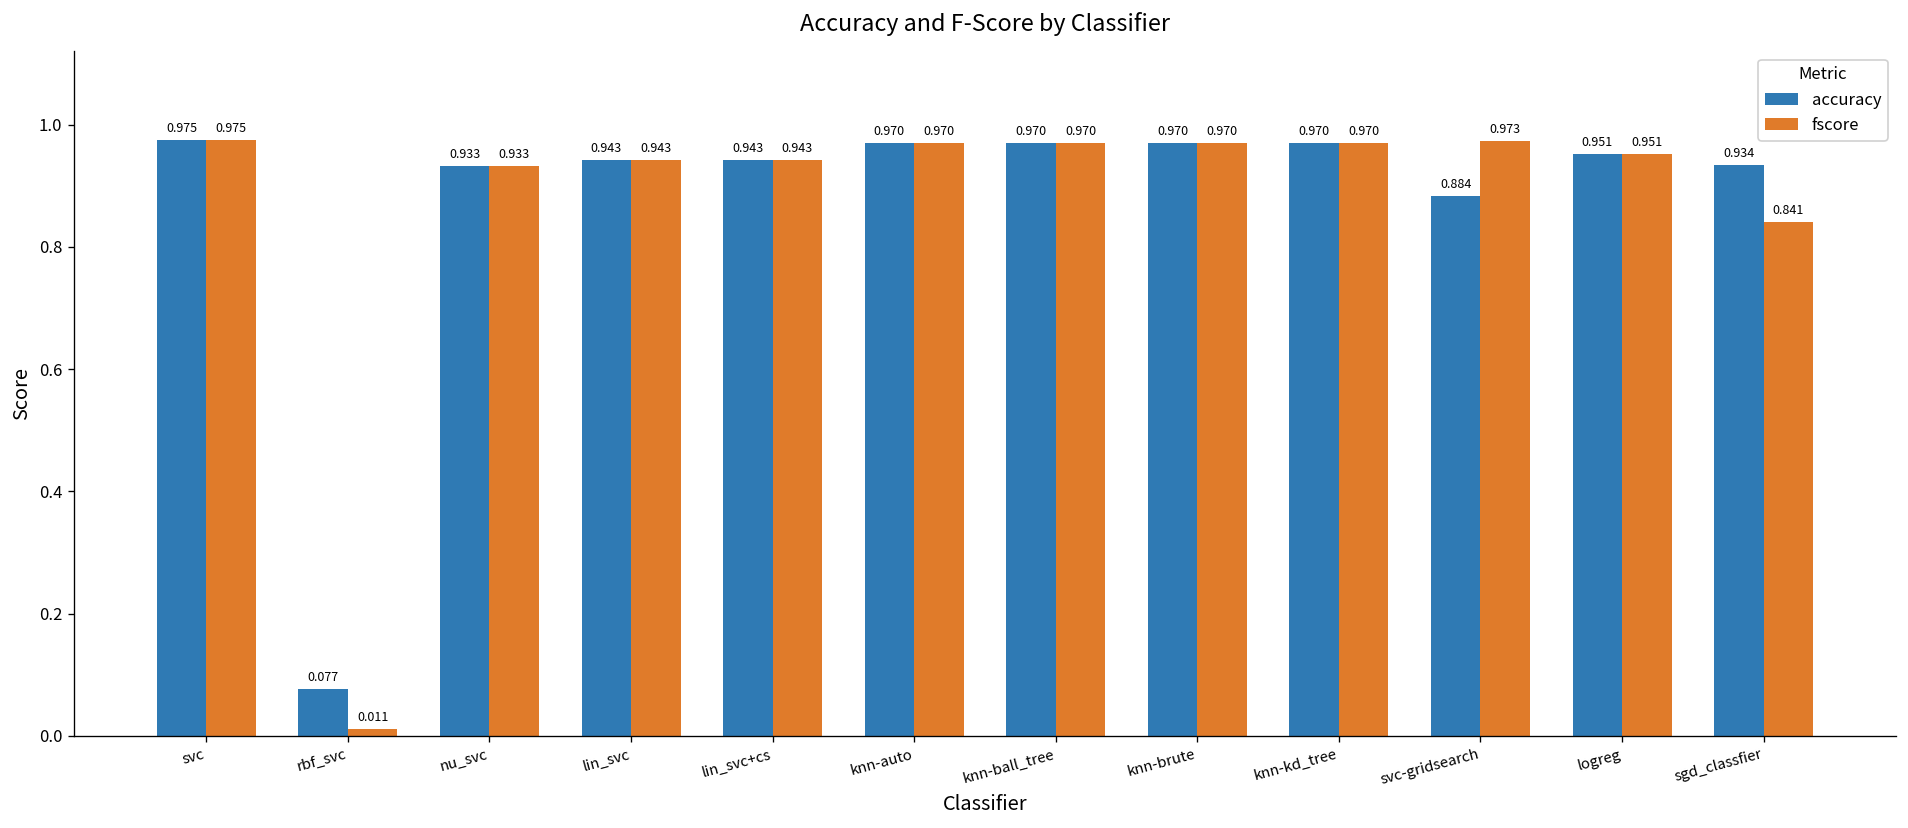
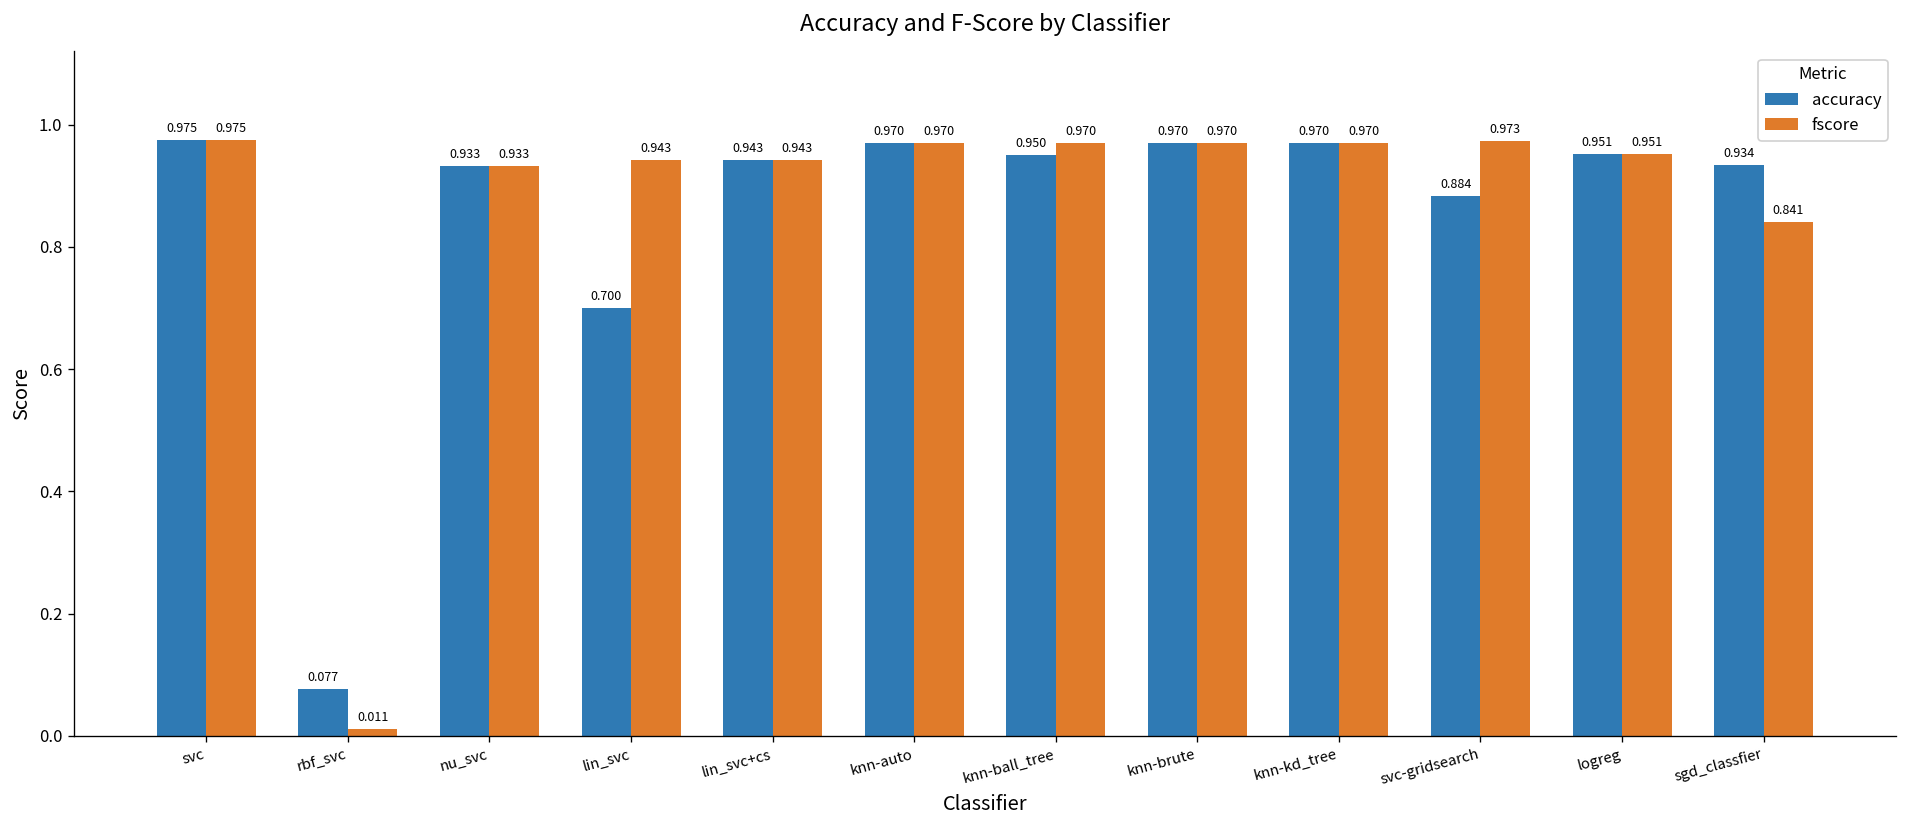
  {
    "accuracy": {
      "svc": 0.975,
      "rbf_svc": 0.077,
      "nu_svc": 0.933,
-     "lin_svc": 0.943,
+     "lin_svc": 0.700,
      "lin_svc+cs": 0.943,
      "knn-auto": 0.970,
-     "knn-ball_tree": 0.970,
+     "knn-ball_tree": 0.950,
      "knn-brute": 0.970,
      "knn-kd_tree": 0.970,
      "svc-gridsearch": 0.884,
      "logreg": 0.951,
      "sgd_classfier": 0.934
    },
    "fscore": {
      "svc": 0.975,
      "rbf_svc": 0.011,
      "nu_svc": 0.933,
      "lin_svc": 0.943,
      "lin_svc+cs": 0.943,
      "knn-auto": 0.970,
      "knn-ball_tree": 0.970,
      "knn-brute": 0.970,
      "knn-kd_tree": 0.970,
      "svc-gridsearch": 0.973,
      "logreg": 0.951,
      "sgd_classfier": 0.841
    }
  }
